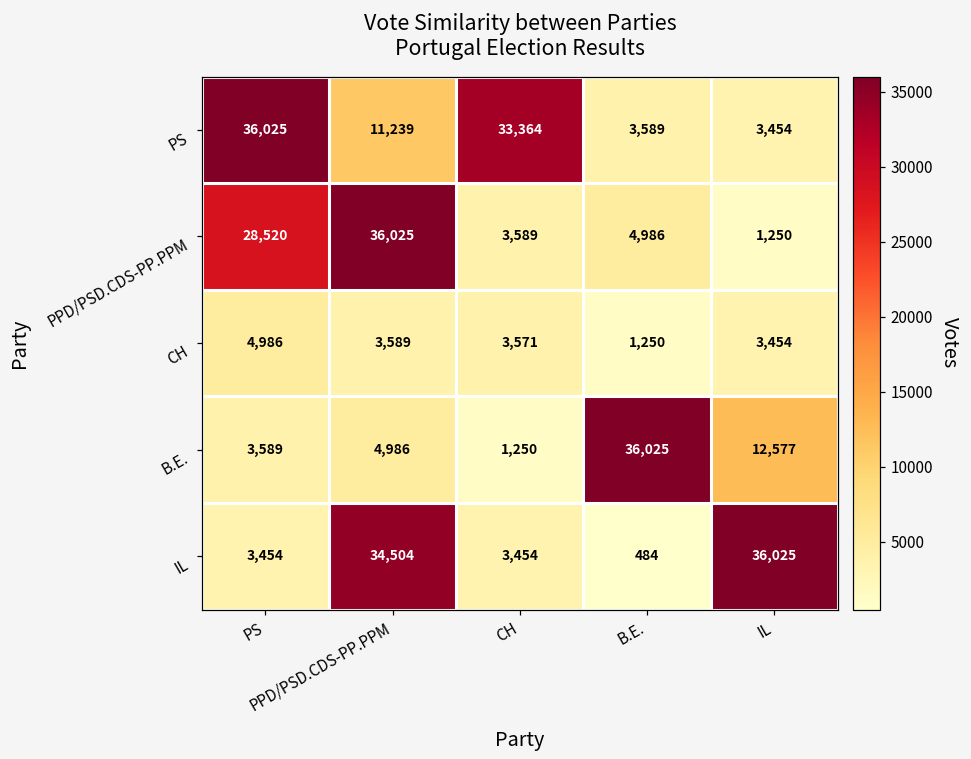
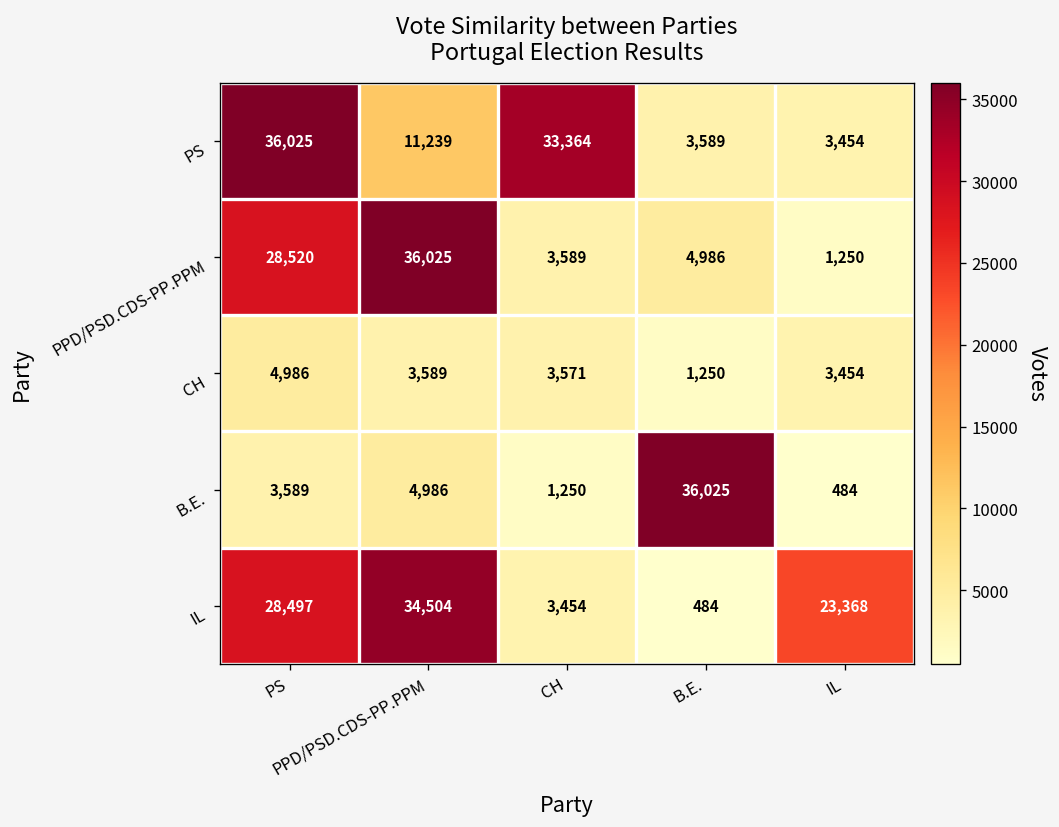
  {
    "PS": {
      "PS": "36,025",
      "PPD/PSD.CDS-PP.PPM": "11,239",
      "CH": "33,364",
      "B.E.": "3,589",
      "IL": "3,454"
    },
    "PPD/PSD.CDS-PP.PPM": {
      "PS": "28,520",
      "PPD/PSD.CDS-PP.PPM": "36,025",
      "CH": "3,589",
      "B.E.": "4,986",
      "IL": "1,250"
    },
    "CH": {
      "PS": "4,986",
      "PPD/PSD.CDS-PP.PPM": "3,589",
      "CH": "3,571",
      "B.E.": "1,250",
      "IL": "3,454"
    },
    "B.E.": {
      "PS": "3,589",
      "PPD/PSD.CDS-PP.PPM": "4,986",
      "CH": "1,250",
      "B.E.": "36,025",
-     "IL": "12,577"
+     "IL": "484"
    },
    "IL": {
-     "PS": "3,454",
+     "PS": "28,497",
      "PPD/PSD.CDS-PP.PPM": "34,504",
      "CH": "3,454",
      "B.E.": "484",
-     "IL": "36,025"
+     "IL": "23,368"
    }
  }
